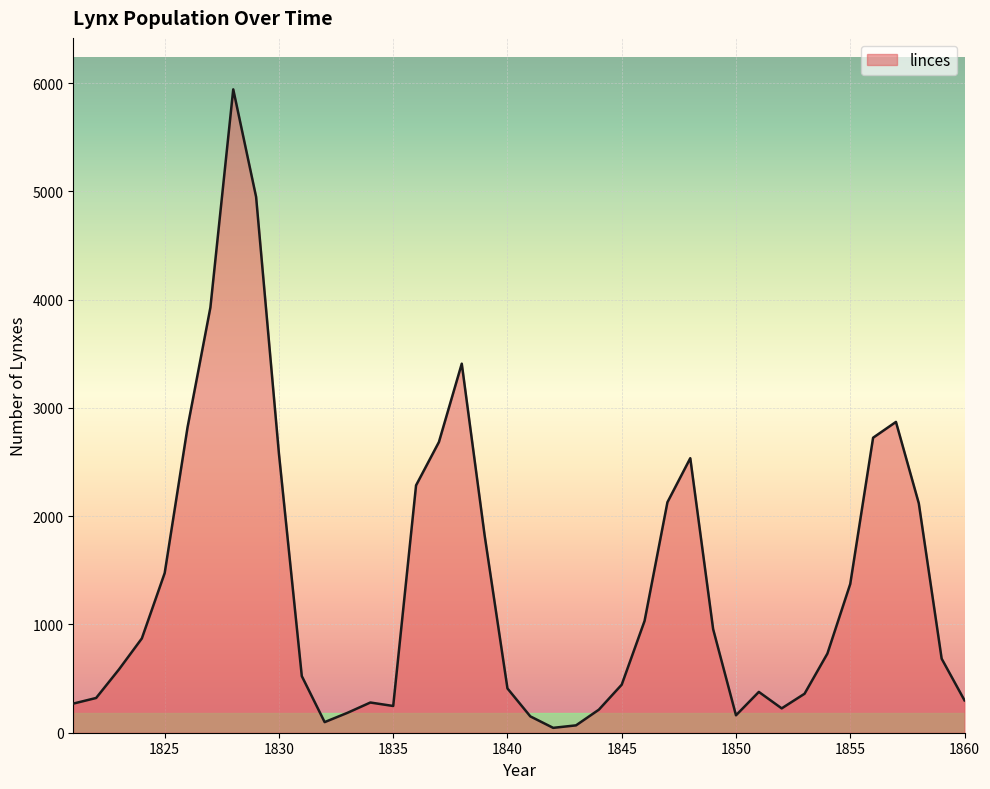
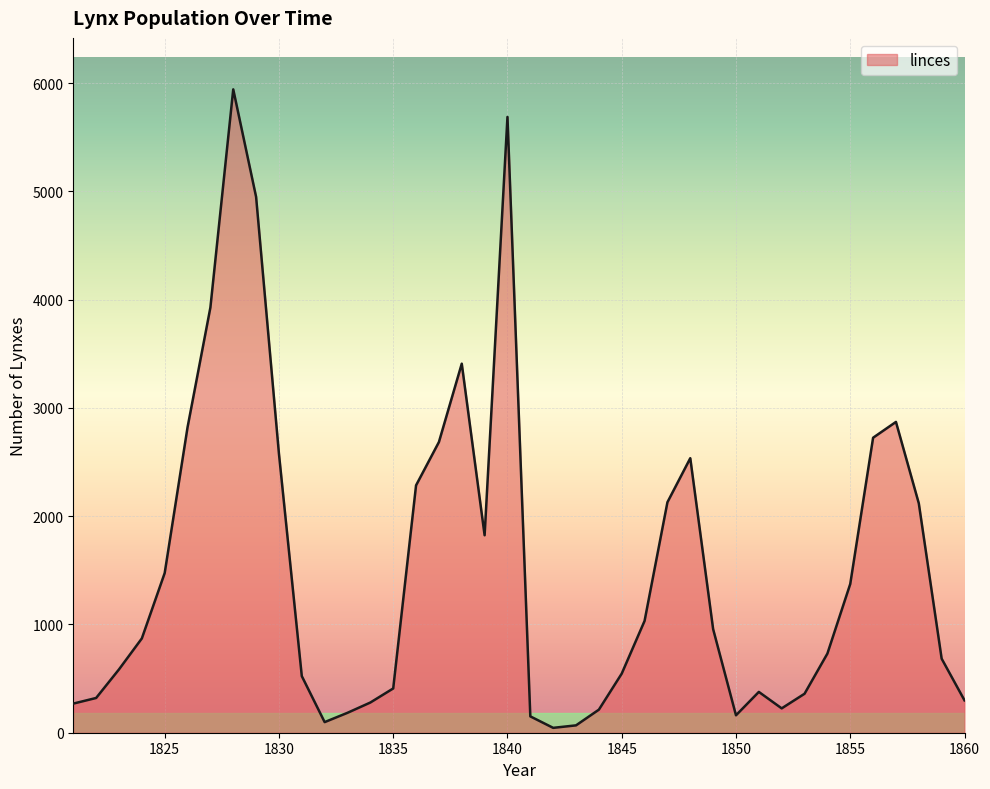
  {
    "1825": 1480,
    "1830": 2580,
-   "1835": 250,
-   "1840": 410,
-   "1845": 440,
+   "1835": 410,
+   "1840": 5690,
+   "1845": 550,
    "1855": 1370,
    "1860": 300
  }
